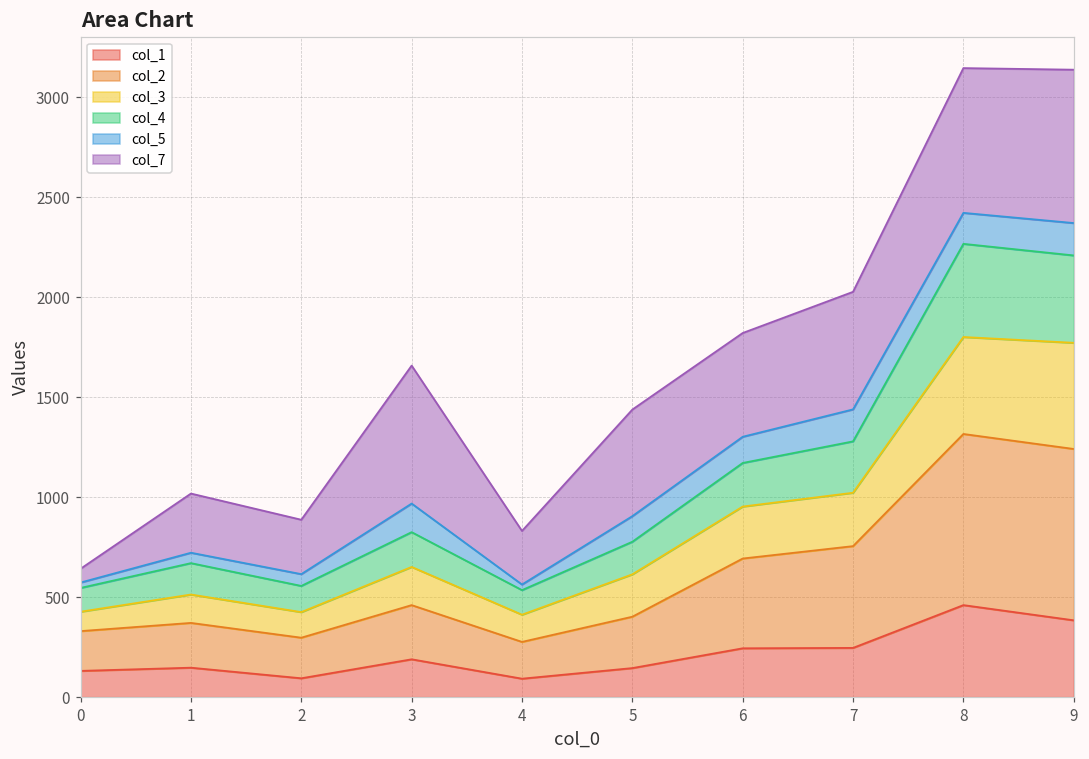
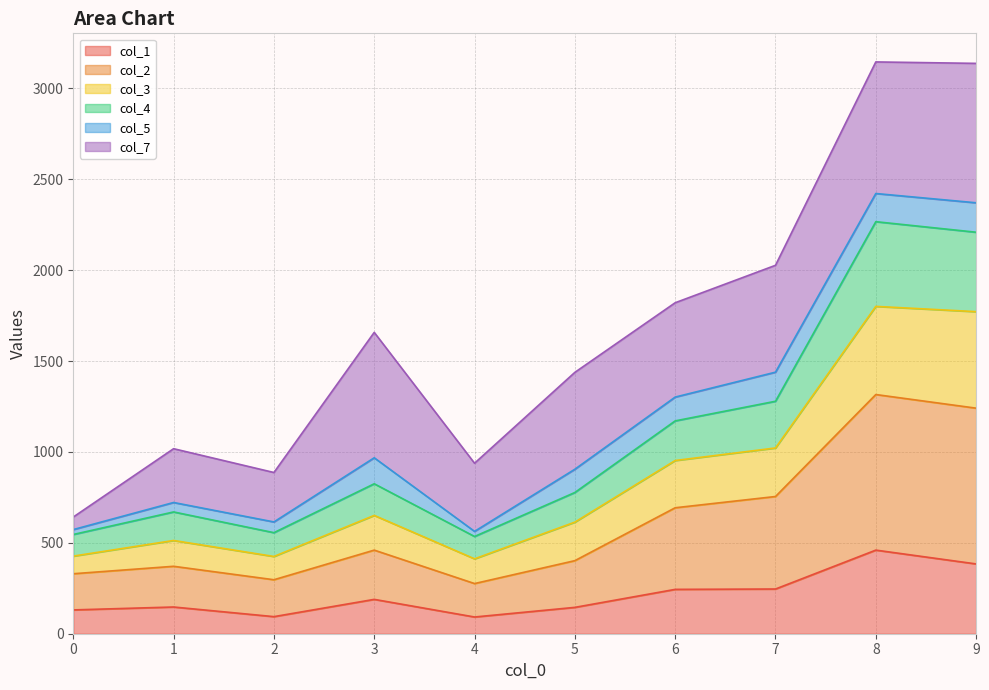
  {
    "col_4": {
      "0": 120,
      "1": 160,
      "2": 130,
      "3": 170,
      "4": 120,
      "5": 160,
      "6": 220,
      "7": 260,
      "8": 470,
      "9": 440
    },
    "col_5": {
      "0": 30,
      "1": 50,
      "2": 60,
      "3": 140,
      "4": 30,
      "5": 130,
      "6": 130,
      "7": 160,
      "8": 160,
      "9": 160
    },
    "col_7": {
      "0": 70,
      "1": 300,
      "2": 270,
      "3": 690,
-     "4": 270,
+     "4": 380,
      "5": 530,
      "6": 520,
      "7": 590,
      "8": 720,
      "9": 770
    }
  }
